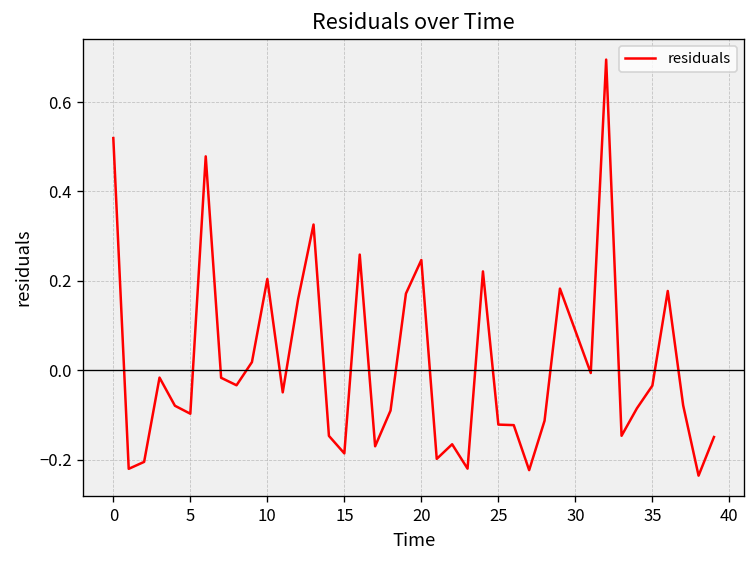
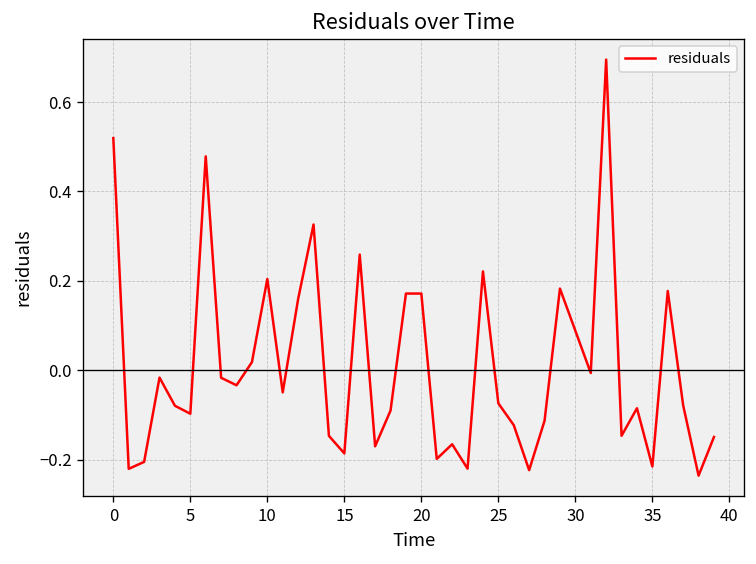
  {
    "0": 0.52,
    "5": -0.10,
    "10": 0.20,
    "15": -0.19,
-   "20": 0.25,
-   "25": -0.12,
+   "20": 0.17,
+   "25": -0.07,
    "30": 0.09,
-   "35": -0.03
+   "35": -0.22
  }
